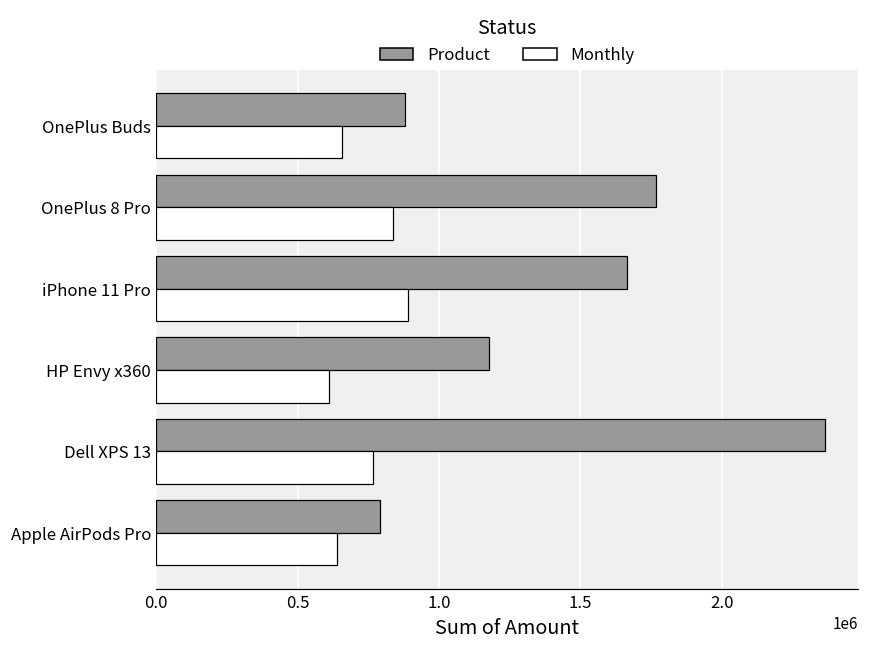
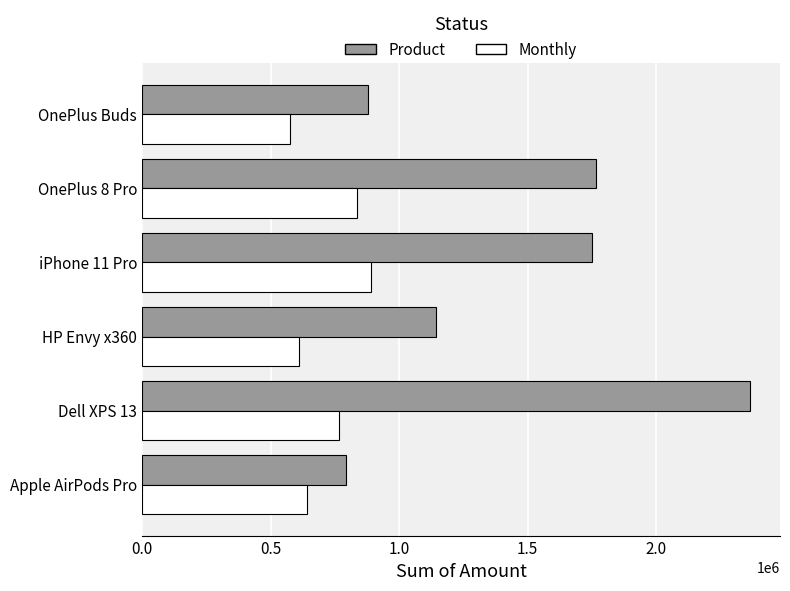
  {
    "Product": {
      "OnePlus Buds": 880000,
      "OnePlus 8 Pro": 1770000,
-     "iPhone 11 Pro": 1660000,
-     "HP Envy x360": 1170000,
+     "iPhone 11 Pro": 1750000,
+     "HP Envy x360": 1140000,
      "Dell XPS 13": 2360000,
      "Apple AirPods Pro": 790000
    },
    "Monthly": {
-     "OnePlus Buds": 660000,
+     "OnePlus Buds": 570000,
      "OnePlus 8 Pro": 840000,
      "iPhone 11 Pro": 890000,
      "HP Envy x360": 610000,
      "Dell XPS 13": 770000,
      "Apple AirPods Pro": 640000
    }
  }
